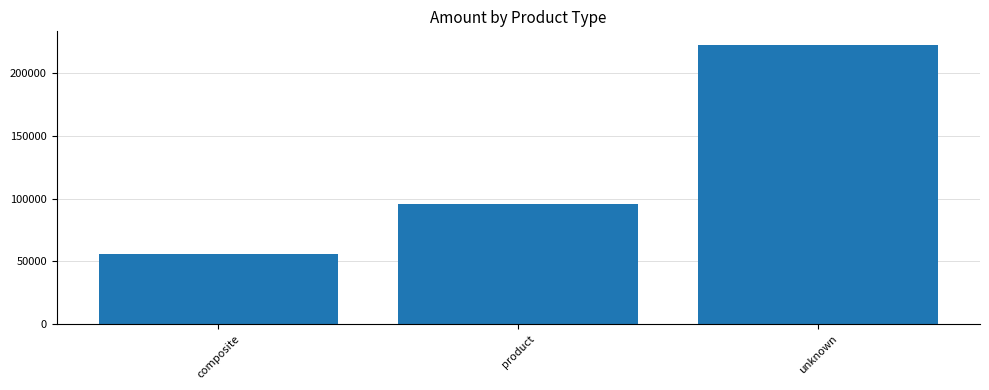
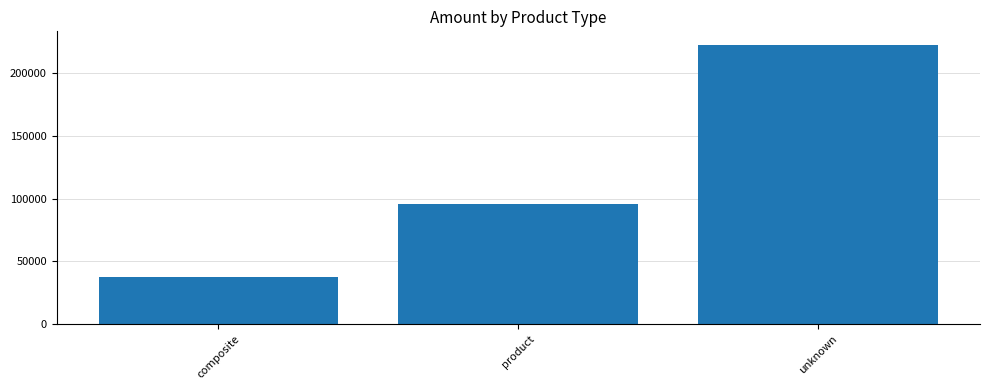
  {
-   "composite": 56000,
+   "composite": 37000,
    "product": 96000,
    "unknown": 222000
  }
